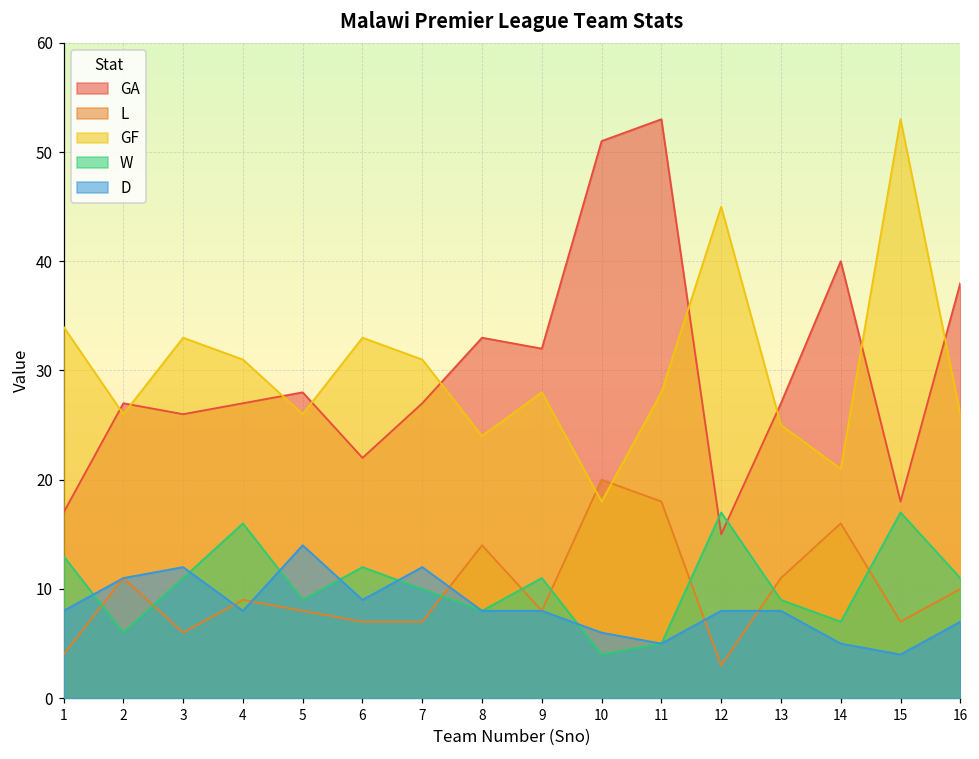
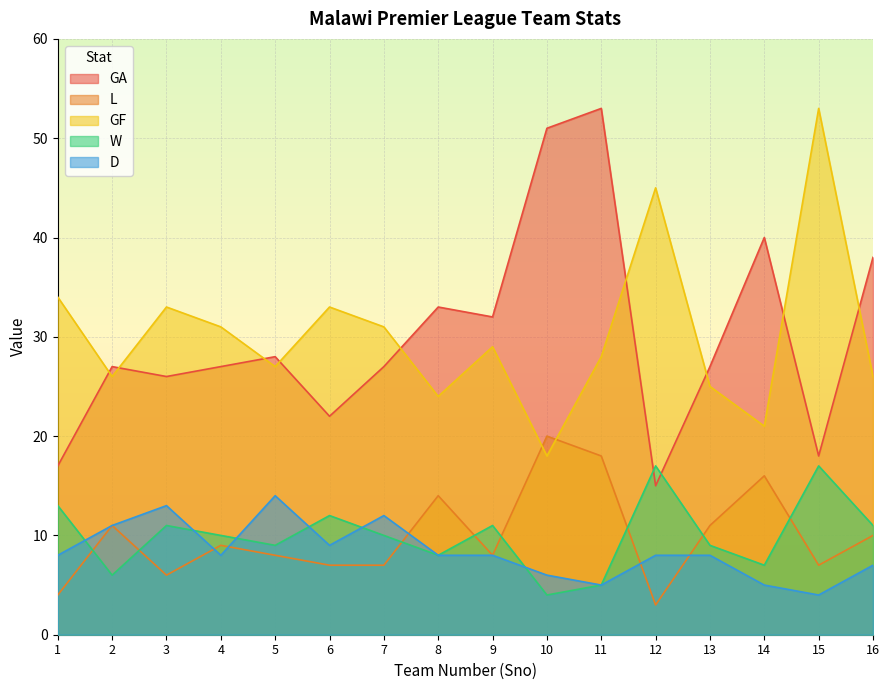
  {
    "GF": {
      "1": 34,
      "2": 26,
      "3": 33,
      "4": 31,
-     "5": 26,
+     "5": 27,
      "6": 33,
      "7": 31,
      "8": 24,
-     "9": 28,
+     "9": 29,
      "10": 18,
      "11": 28,
      "12": 45,
      "13": 25,
      "14": 21,
      "15": 53,
      "16": 26
    },
    "W": {
      "1": 13,
      "2": 6,
      "3": 11,
-     "4": 16,
+     "4": 10,
      "5": 9,
      "6": 12,
      "7": 10,
      "9": 11,
      "10": 4,
      "12": 17,
      "13": 9,
      "14": 7,
      "15": 17,
      "16": 11
    },
    "D": {
      "1": 8,
-     "3": 12,
+     "3": 13,
      "4": 8,
      "5": 14,
      "6": 9,
      "7": 12,
      "10": 6,
      "12": 8,
      "13": 8,
      "14": 5,
      "15": 4,
      "16": 7
    }
  }
